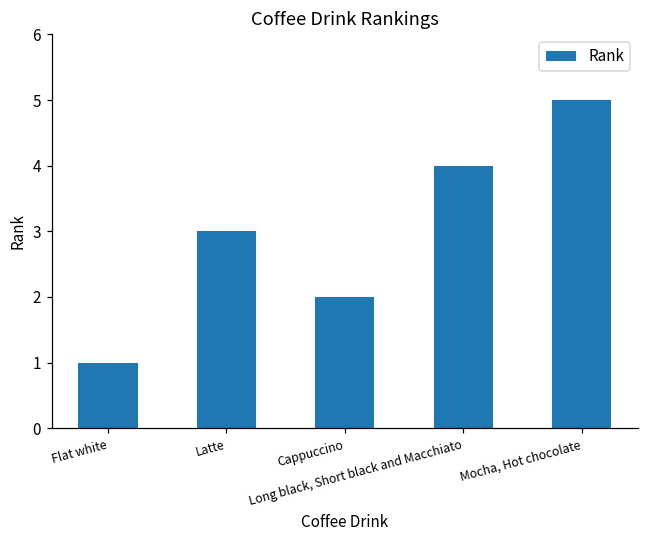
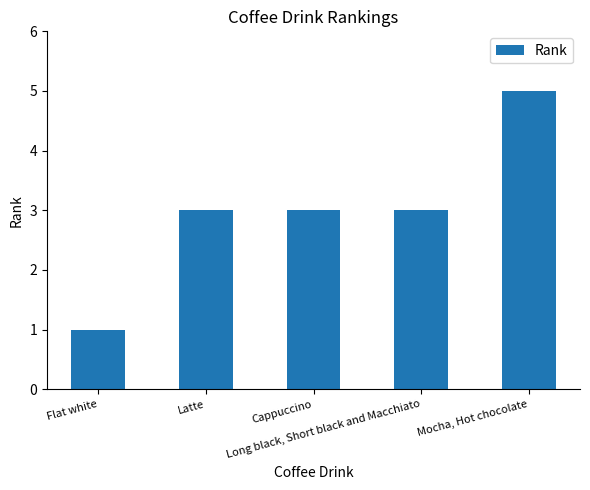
  {
    "Flat white": 1,
    "Latte": 3,
-   "Cappuccino": 2,
-   "Long black, Short black and Macchiato": 4,
+   "Cappuccino": 3,
+   "Long black, Short black and Macchiato": 3,
    "Mocha, Hot chocolate": 5
  }
